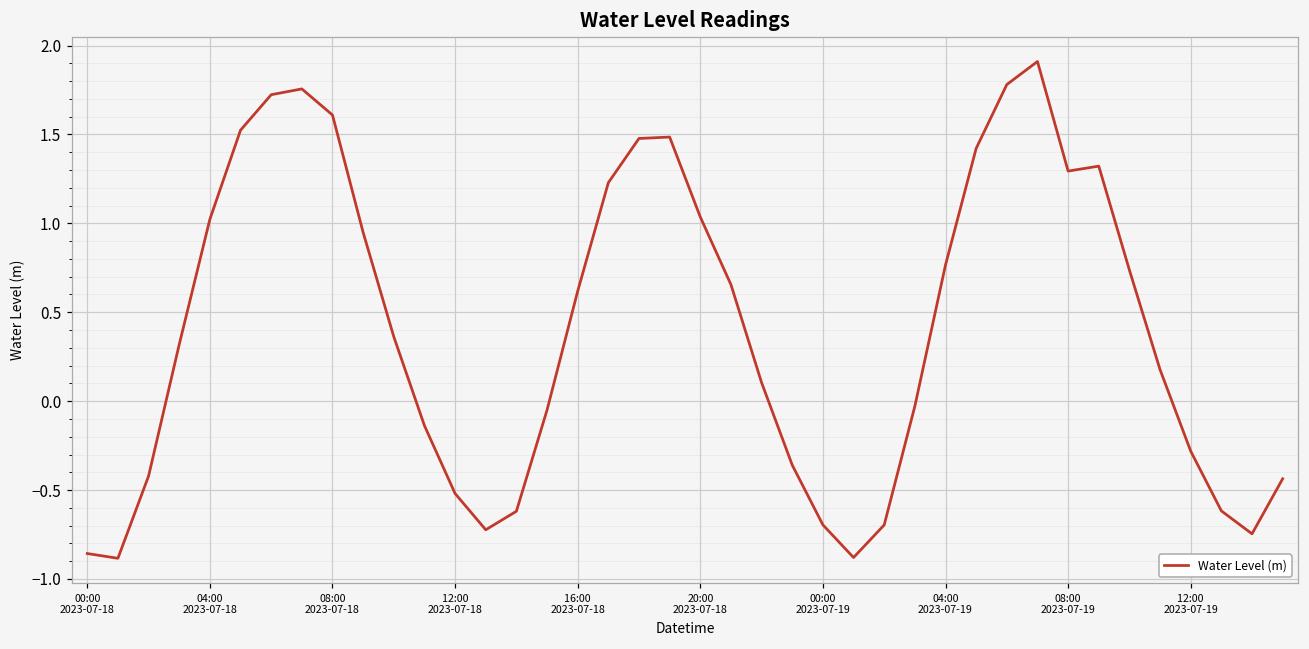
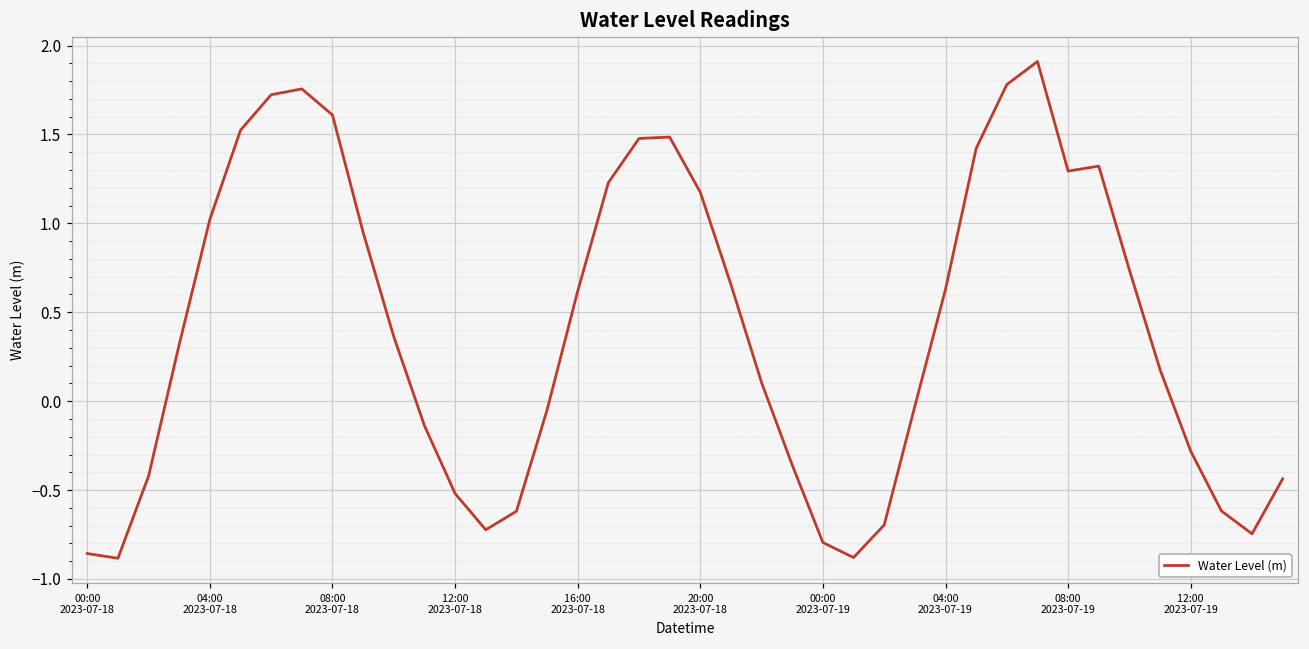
  {
    "00:00 2023-07-18": -0.86,
    "04:00 2023-07-18": 1.02,
    "08:00 2023-07-18": 1.61,
    "12:00 2023-07-18": -0.52,
    "16:00 2023-07-18": 0.62,
-   "20:00 2023-07-18": 1.04,
-   "00:00 2023-07-19": -0.70,
-   "04:00 2023-07-19": 0.77,
+   "20:00 2023-07-18": 1.17,
+   "00:00 2023-07-19": -0.79,
+   "04:00 2023-07-19": 0.63,
    "08:00 2023-07-19": 1.29,
    "12:00 2023-07-19": -0.28
  }
